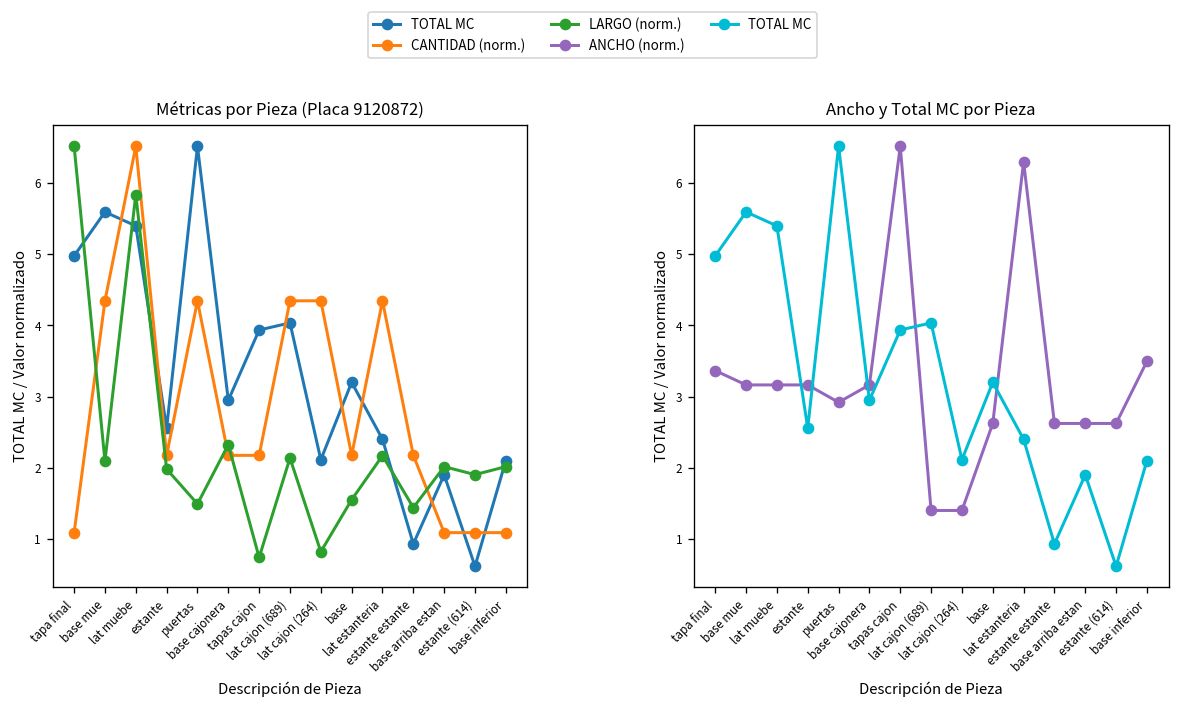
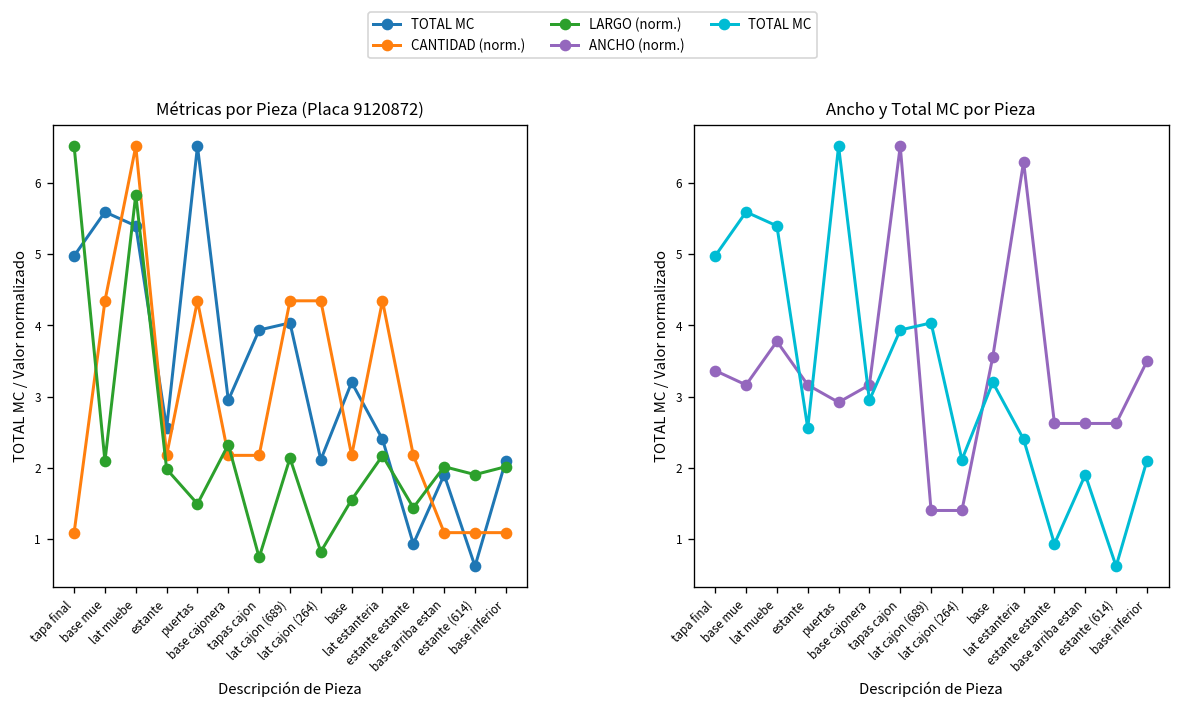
  {
    "Métricas por Pieza (Placa 9120872)": {
      "CANTIDAD (norm.)": {
        "tapa final": 1.1,
        "base mue": 4.3,
        "lat muebe": 6.5,
        "estante": 2.2,
        "puertas": 4.3,
        "base cajonera": 2.2,
        "tapas cajon": 2.2,
        "lat cajon (689)": 4.3,
        "lat cajon (264)": 4.3,
        "base": 2.2,
        "lat estanteria": 4.3,
        "estante estante": 2.2,
        "base arriba estan": 1.1,
        "estante (614)": 1.1,
        "base inferior": 1.1
      },
      "LARGO (norm.)": {
        "tapa final": 6.5,
        "base mue": 2.1,
        "lat muebe": 5.8,
        "estante": 2.0,
        "puertas": 1.5,
        "base cajonera": 2.3,
        "tapas cajon": 0.7,
        "lat cajon (689)": 2.1,
        "lat cajon (264)": 0.8,
        "base": 1.5,
        "lat estanteria": 2.2,
        "estante estante": 1.4,
        "base arriba estan": 2.0,
        "estante (614)": 1.9,
        "base inferior": 2.0
      }
    },
    "Ancho y Total MC por Pieza": {
      "ANCHO (norm.)": {
        "tapa final": 3.4,
        "base mue": 3.2,
-       "lat muebe": 3.2,
+       "lat muebe": 3.8,
        "estante": 3.2,
        "puertas": 2.9,
        "base cajonera": 3.2,
        "tapas cajon": 6.5,
        "lat cajon (689)": 1.4,
        "lat cajon (264)": 1.4,
-       "base": 2.6,
+       "base": 3.6,
        "lat estanteria": 6.3,
        "estante estante": 2.6,
        "base arriba estan": 2.6,
        "estante (614)": 2.6,
        "base inferior": 3.5
      },
      "TOTAL MC": {
        "tapa final": 5.0,
        "base mue": 5.6,
        "lat muebe": 5.4,
        "estante": 2.6,
        "puertas": 6.5,
        "base cajonera": 2.9,
        "tapas cajon": 3.9,
        "lat cajon (689)": 4.0,
        "lat cajon (264)": 2.1,
        "base": 3.2,
        "lat estanteria": 2.4,
        "estante estante": 0.9,
        "base arriba estan": 1.9,
        "estante (614)": 0.6,
        "base inferior": 2.1
      }
    }
  }
